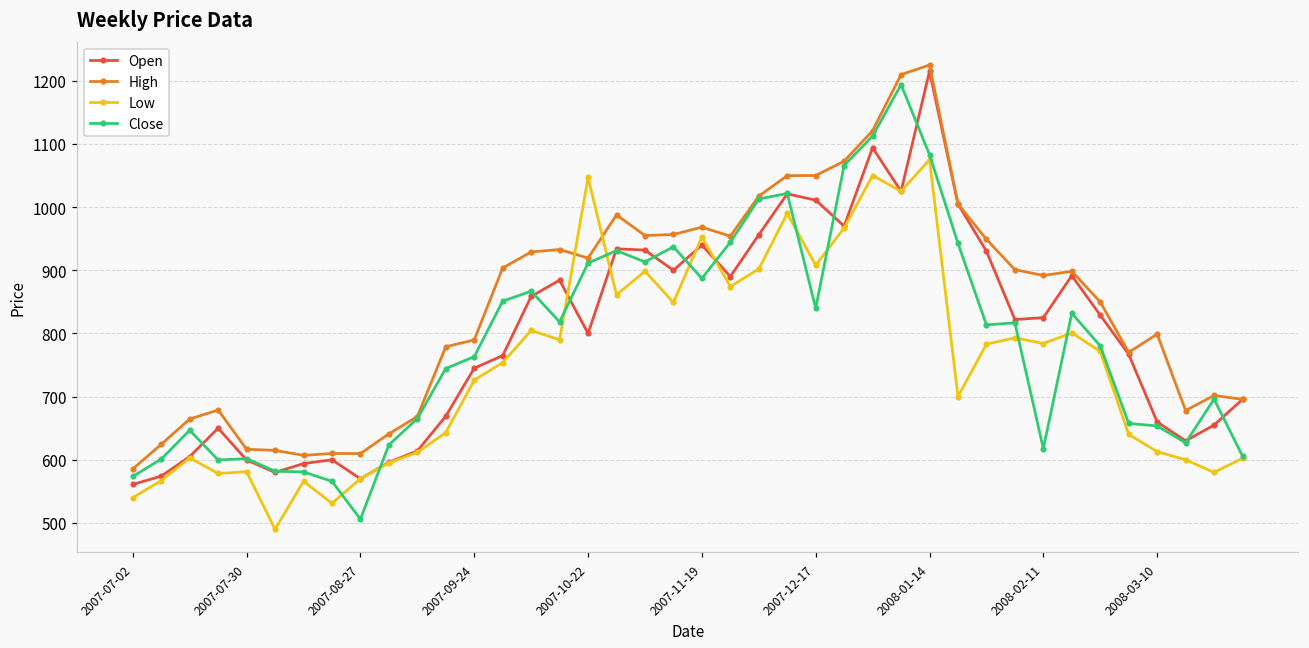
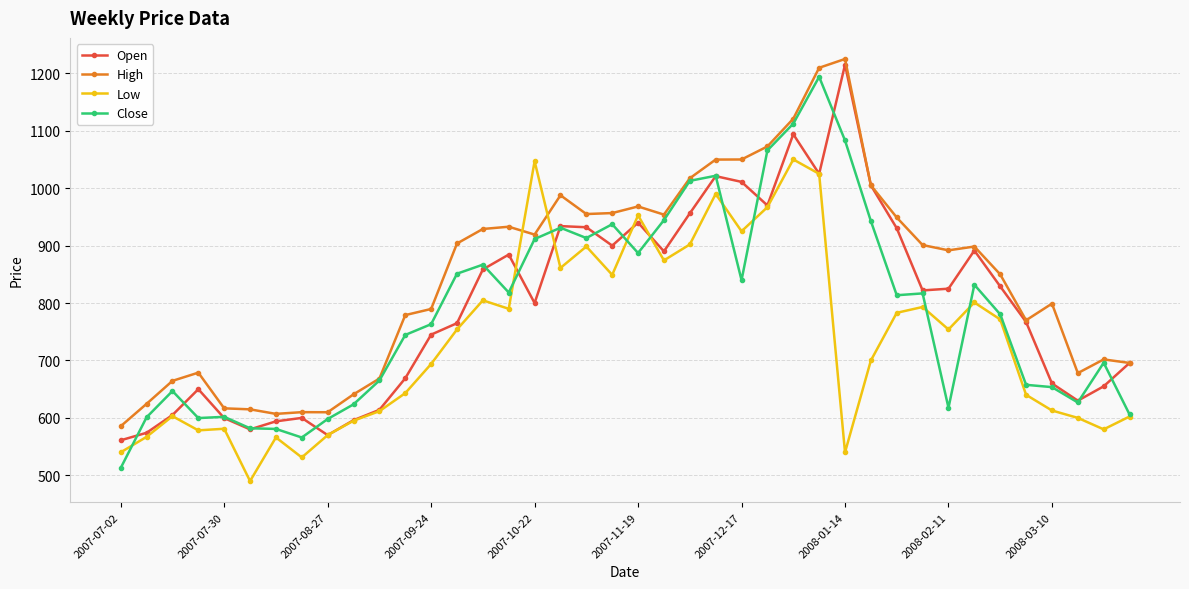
  {
    "Low": {
      "2007-07-02": 540,
      "2007-07-30": 580,
-     "2007-09-24": 730,
+     "2007-09-24": 690,
      "2007-10-22": 1050,
      "2007-11-19": 950,
-     "2007-12-17": 910,
-     "2008-01-14": 1080,
-     "2008-02-11": 780,
+     "2007-12-17": 930,
+     "2008-01-14": 540,
+     "2008-02-11": 750,
      "2008-03-10": 610
    },
    "Close": {
-     "2007-07-02": 570,
-     "2007-08-27": 510,
+     "2007-07-02": 510,
+     "2007-08-27": 600,
      "2007-09-24": 760,
      "2007-10-22": 910,
      "2007-11-19": 890,
      "2007-12-17": 840,
      "2008-01-14": 1080,
      "2008-02-11": 620,
      "2008-03-10": 650
    }
  }
